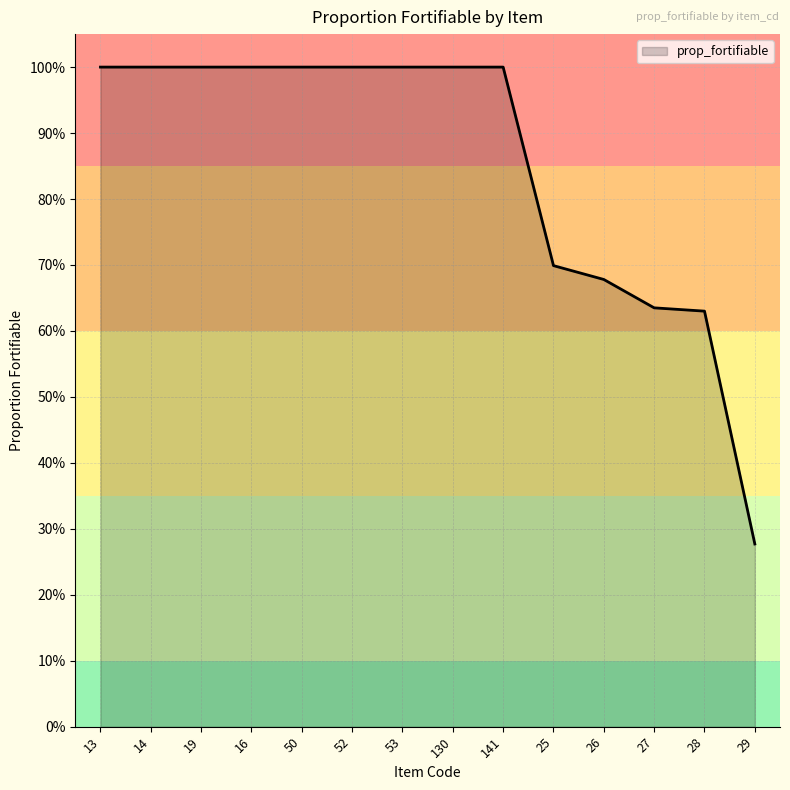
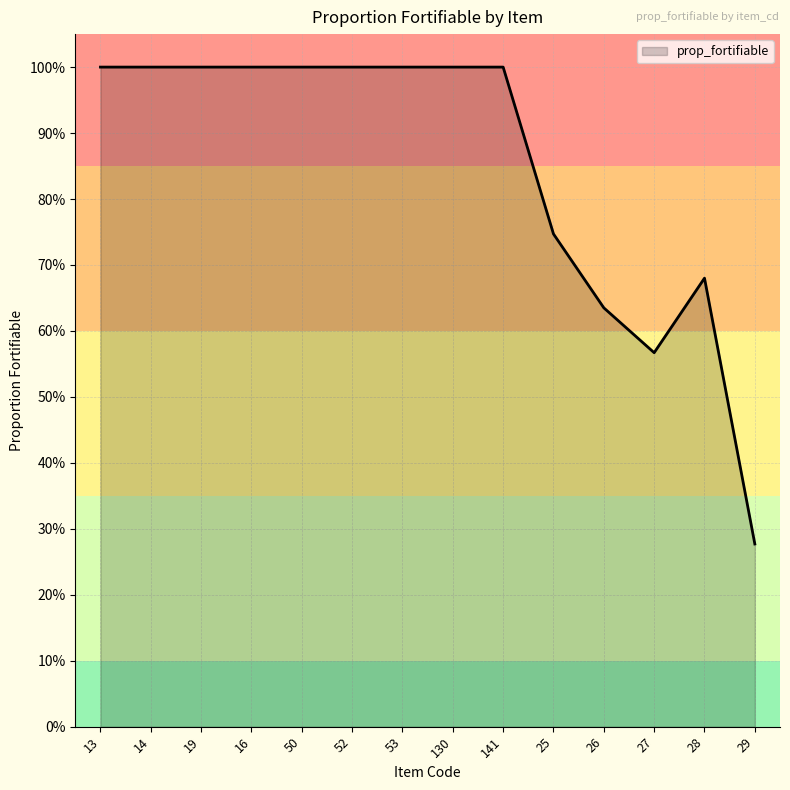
  {
    "13": "100%",
    "14": "100%",
    "19": "100%",
    "16": "100%",
    "50": "100%",
    "52": "100%",
    "53": "100%",
    "130": "100%",
    "141": "100%",
-   "25": "70%",
-   "26": "68%",
-   "27": "64%",
-   "28": "63%",
+   "25": "75%",
+   "26": "64%",
+   "27": "57%",
+   "28": "68%",
    "29": "28%"
  }
